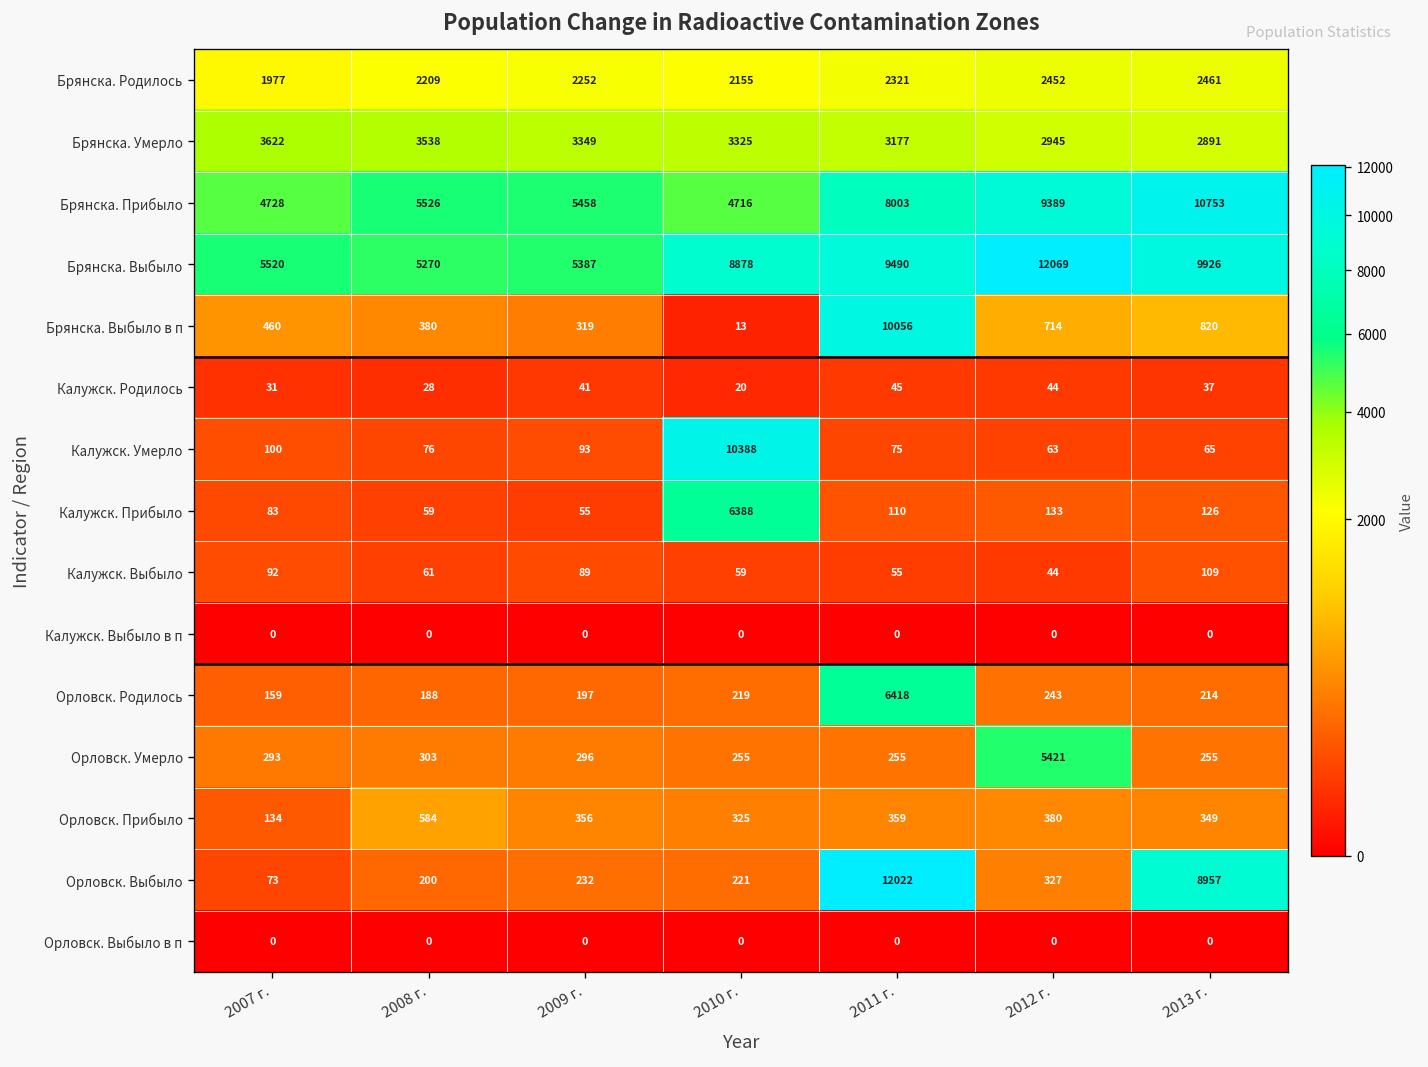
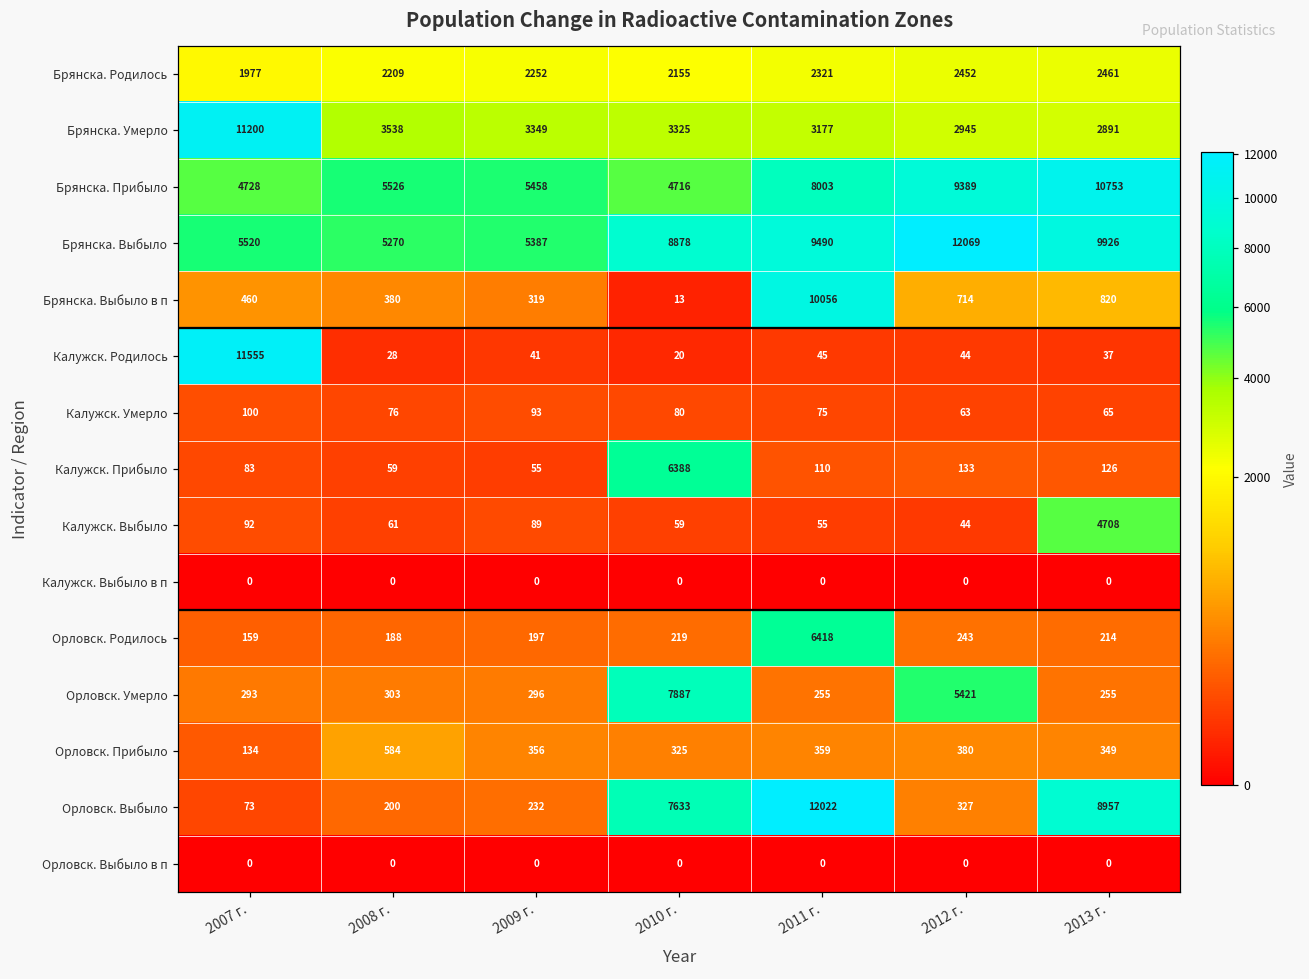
  {
    "Брянска. Родилось": {
      "2007 г.": 1977,
      "2008 г.": 2209,
      "2009 г.": 2252,
      "2010 г.": 2155,
      "2011 г.": 2321,
      "2012 г.": 2452,
      "2013 г.": 2461
    },
    "Брянска. Умерло": {
-     "2007 г.": 3622,
+     "2007 г.": 11200,
      "2008 г.": 3538,
      "2009 г.": 3349,
      "2010 г.": 3325,
      "2011 г.": 3177,
      "2012 г.": 2945,
      "2013 г.": 2891
    },
    "Брянска. Прибыло": {
      "2007 г.": 4728,
      "2008 г.": 5526,
      "2009 г.": 5458,
      "2010 г.": 4716,
      "2011 г.": 8003,
      "2012 г.": 9389,
      "2013 г.": 10753
    },
    "Брянска. Выбыло": {
      "2007 г.": 5520,
      "2008 г.": 5270,
      "2009 г.": 5387,
      "2010 г.": 8878,
      "2011 г.": 9490,
      "2012 г.": 12069,
      "2013 г.": 9926
    },
    "Брянска. Выбыло в п": {
      "2007 г.": 460,
      "2008 г.": 380,
      "2009 г.": 319,
      "2010 г.": 13,
      "2011 г.": 10056,
      "2012 г.": 714,
      "2013 г.": 820
    },
    "Калужск. Родилось": {
-     "2007 г.": 31,
+     "2007 г.": 11555,
      "2008 г.": 28,
      "2009 г.": 41,
      "2010 г.": 20,
      "2011 г.": 45,
      "2012 г.": 44,
      "2013 г.": 37
    },
    "Калужск. Умерло": {
      "2007 г.": 100,
      "2008 г.": 76,
      "2009 г.": 93,
-     "2010 г.": 10388,
+     "2010 г.": 80,
      "2011 г.": 75,
      "2012 г.": 63,
      "2013 г.": 65
    },
    "Калужск. Прибыло": {
      "2007 г.": 83,
      "2008 г.": 59,
      "2009 г.": 55,
      "2010 г.": 6388,
      "2011 г.": 110,
      "2012 г.": 133,
      "2013 г.": 126
    },
    "Калужск. Выбыло": {
      "2007 г.": 92,
      "2008 г.": 61,
      "2009 г.": 89,
      "2010 г.": 59,
      "2011 г.": 55,
      "2012 г.": 44,
-     "2013 г.": 109
+     "2013 г.": 4708
    },
    "Калужск. Выбыло в п": {
      "2007 г.": 0,
      "2008 г.": 0,
      "2009 г.": 0,
      "2010 г.": 0,
      "2011 г.": 0,
      "2012 г.": 0,
      "2013 г.": 0
    },
    "Орловск. Родилось": {
      "2007 г.": 159,
      "2008 г.": 188,
      "2009 г.": 197,
      "2010 г.": 219,
      "2011 г.": 6418,
      "2012 г.": 243,
      "2013 г.": 214
    },
    "Орловск. Умерло": {
      "2007 г.": 293,
      "2008 г.": 303,
      "2009 г.": 296,
-     "2010 г.": 255,
+     "2010 г.": 7887,
      "2011 г.": 255,
      "2012 г.": 5421,
      "2013 г.": 255
    },
    "Орловск. Прибыло": {
      "2007 г.": 134,
      "2008 г.": 584,
      "2009 г.": 356,
      "2010 г.": 325,
      "2011 г.": 359,
      "2012 г.": 380,
      "2013 г.": 349
    },
    "Орловск. Выбыло": {
      "2007 г.": 73,
      "2008 г.": 200,
      "2009 г.": 232,
-     "2010 г.": 221,
+     "2010 г.": 7633,
      "2011 г.": 12022,
      "2012 г.": 327,
      "2013 г.": 8957
    },
    "Орловск. Выбыло в п": {
      "2007 г.": 0,
      "2008 г.": 0,
      "2009 г.": 0,
      "2010 г.": 0,
      "2011 г.": 0,
      "2012 г.": 0,
      "2013 г.": 0
    }
  }
